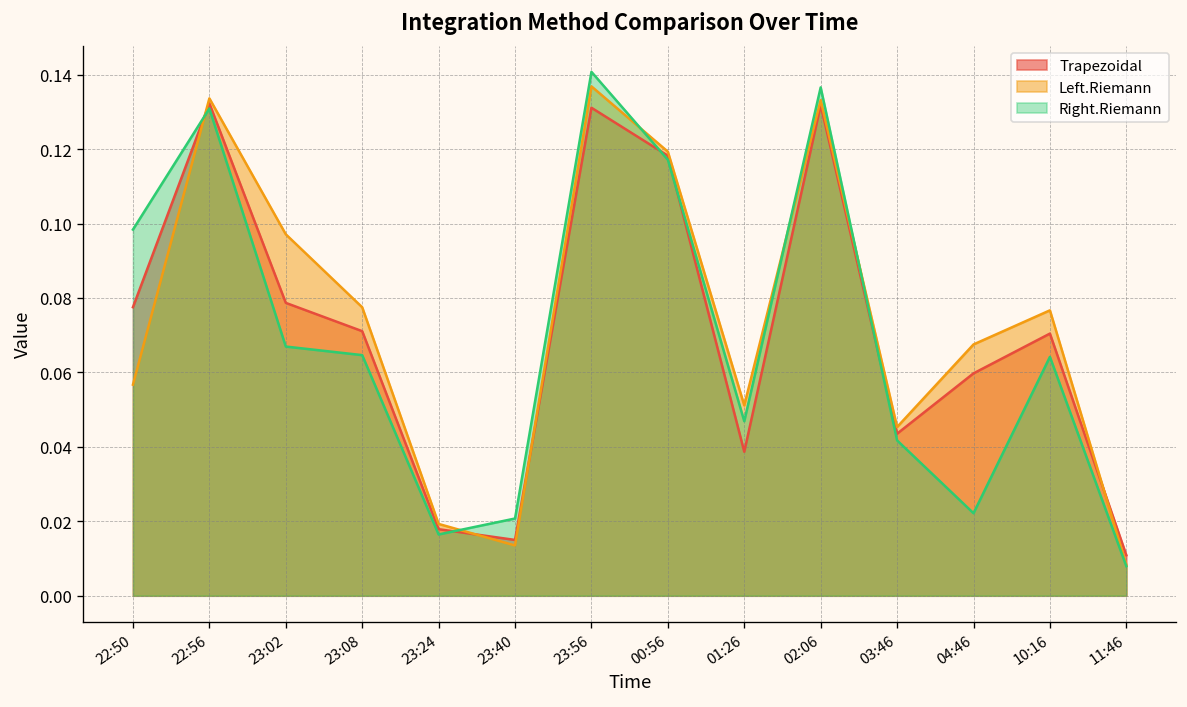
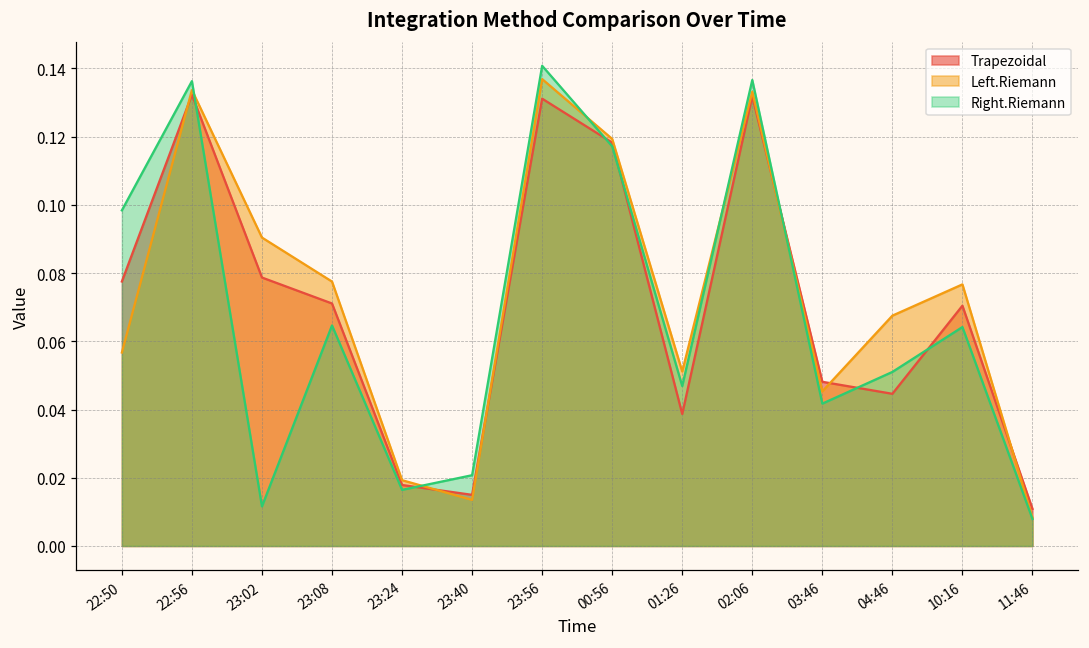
  {
    "Trapezoidal": {
      "22:50": 0.078,
      "22:56": 0.132,
      "23:02": 0.079,
      "23:08": 0.071,
      "23:24": 0.018,
      "23:40": 0.015,
      "23:56": 0.131,
      "00:56": 0.118,
      "01:26": 0.039,
      "02:06": 0.132,
-     "03:46": 0.044,
-     "04:46": 0.060,
+     "03:46": 0.048,
+     "04:46": 0.045,
      "10:16": 0.070,
      "11:46": 0.011
    },
    "Left.Riemann": {
      "22:50": 0.057,
      "22:56": 0.134,
-     "23:02": 0.097,
+     "23:02": 0.090,
      "23:08": 0.077,
      "23:24": 0.019,
      "23:40": 0.014,
      "23:56": 0.137,
      "00:56": 0.119,
      "01:26": 0.051,
      "02:06": 0.133,
      "03:46": 0.045,
      "04:46": 0.068,
      "10:16": 0.077
    },
    "Right.Riemann": {
      "22:50": 0.098,
-     "22:56": 0.131,
-     "23:02": 0.067,
+     "22:56": 0.136,
+     "23:02": 0.012,
      "23:08": 0.065,
      "23:24": 0.016,
      "23:40": 0.021,
      "23:56": 0.141,
      "00:56": 0.117,
      "01:26": 0.047,
      "02:06": 0.137,
      "03:46": 0.042,
-     "04:46": 0.022,
+     "04:46": 0.051,
      "10:16": 0.064
    }
  }
